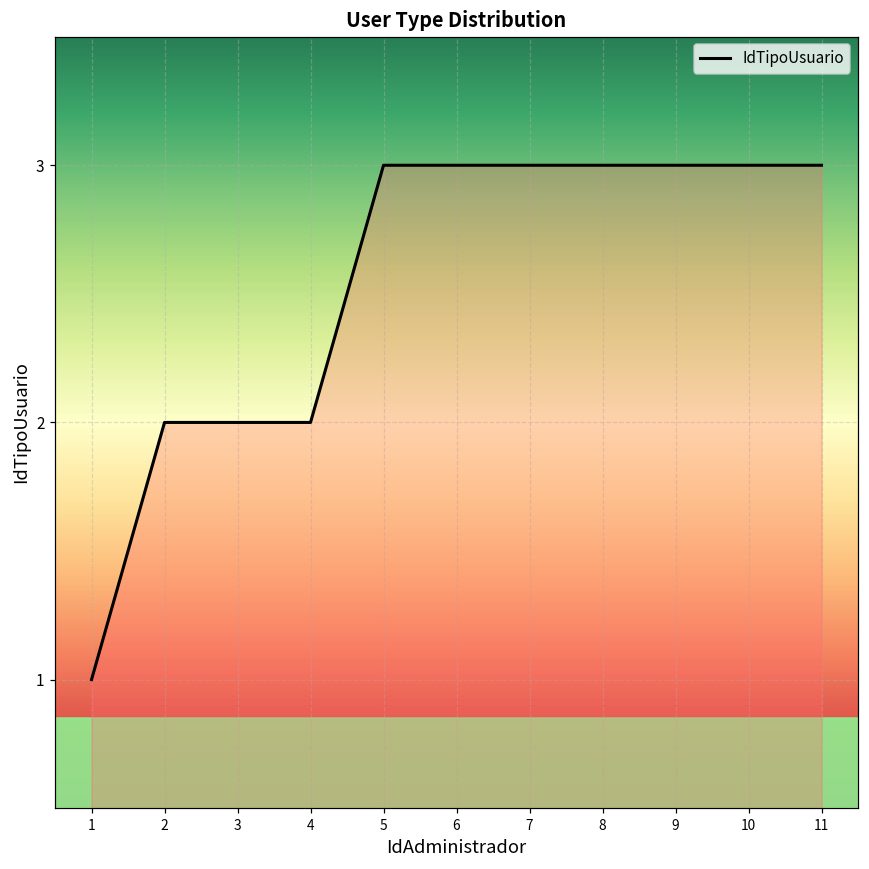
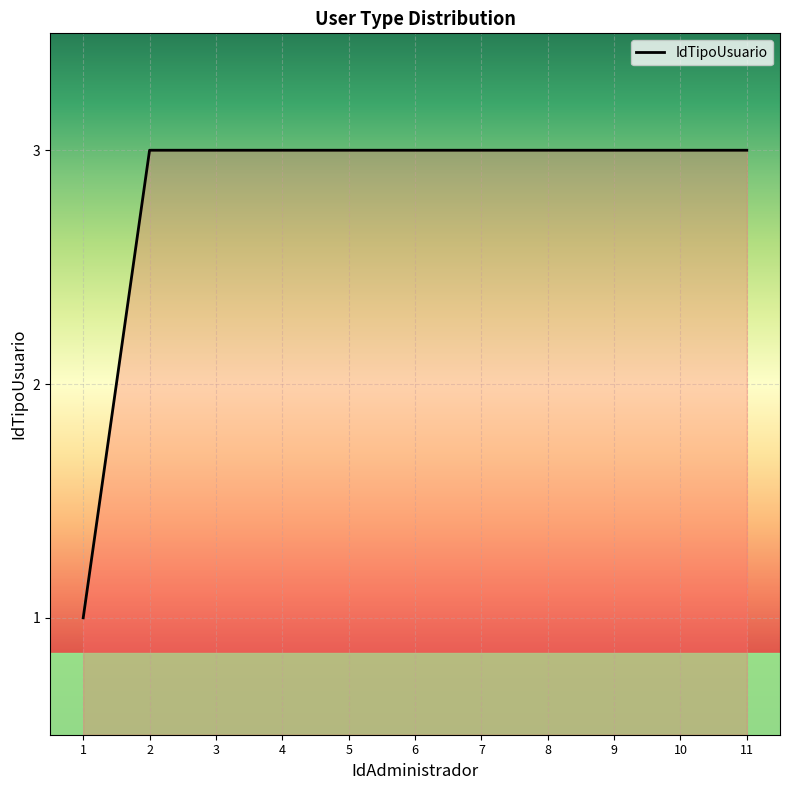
  {
    "1": 1,
-   "2": 2,
-   "3": 2,
-   "4": 2,
+   "2": 3,
+   "3": 3,
+   "4": 3,
    "5": 3,
    "6": 3,
    "7": 3,
    "8": 3,
    "9": 3,
    "10": 3,
    "11": 3
  }
